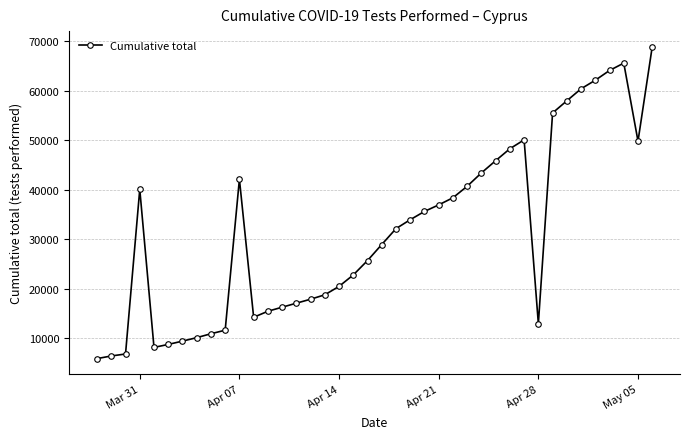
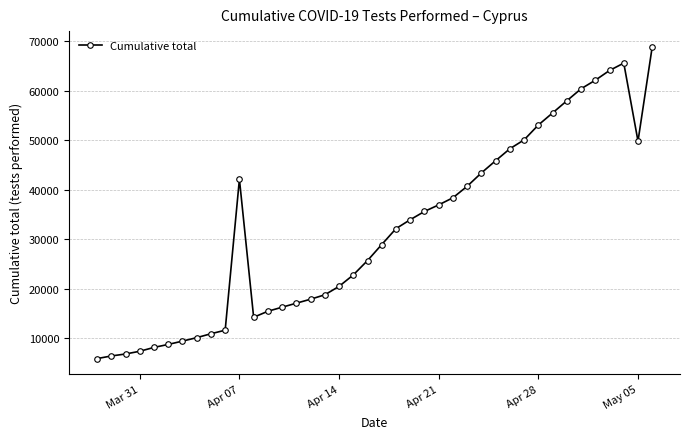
  {
-   "Mar 31": 40000,
+   "Mar 31": 7000,
    "Apr 07": 42000,
    "Apr 14": 21000,
    "Apr 21": 37000,
-   "Apr 28": 13000,
+   "Apr 28": 53000,
    "May 05": 50000
  }
